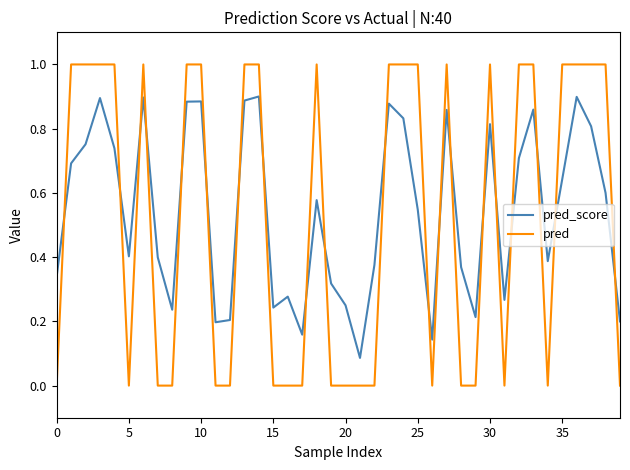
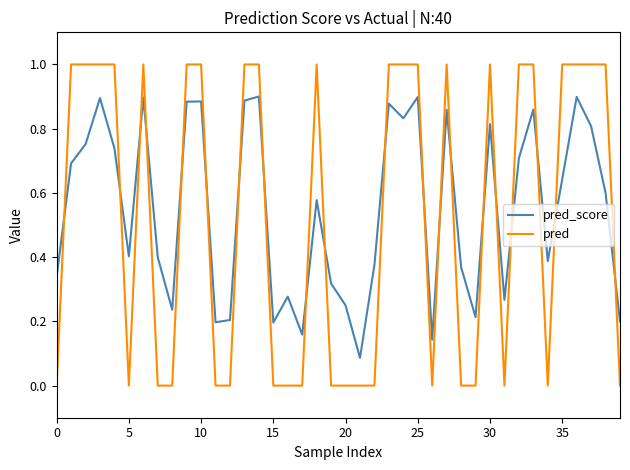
  {
    "pred_score": {
      "0": 0.34,
      "5": 0.40,
      "10": 0.88,
-     "15": 0.24,
+     "15": 0.20,
      "20": 0.25,
-     "25": 0.55,
+     "25": 0.90,
      "30": 0.81,
      "35": 0.64
    },
    "pred": {
      "0": 0.00,
      "5": 0.00,
      "10": 1.00,
      "15": 0.00,
      "20": 0.00,
      "25": 1.00,
      "30": 1.00,
      "35": 1.00
    }
  }
